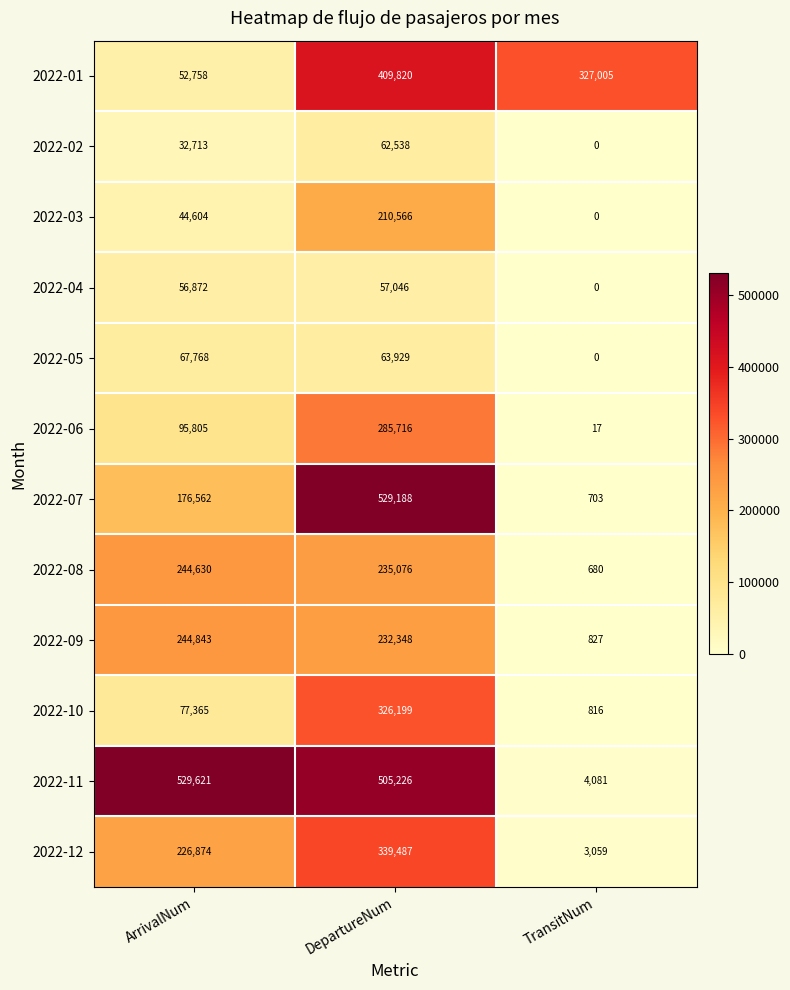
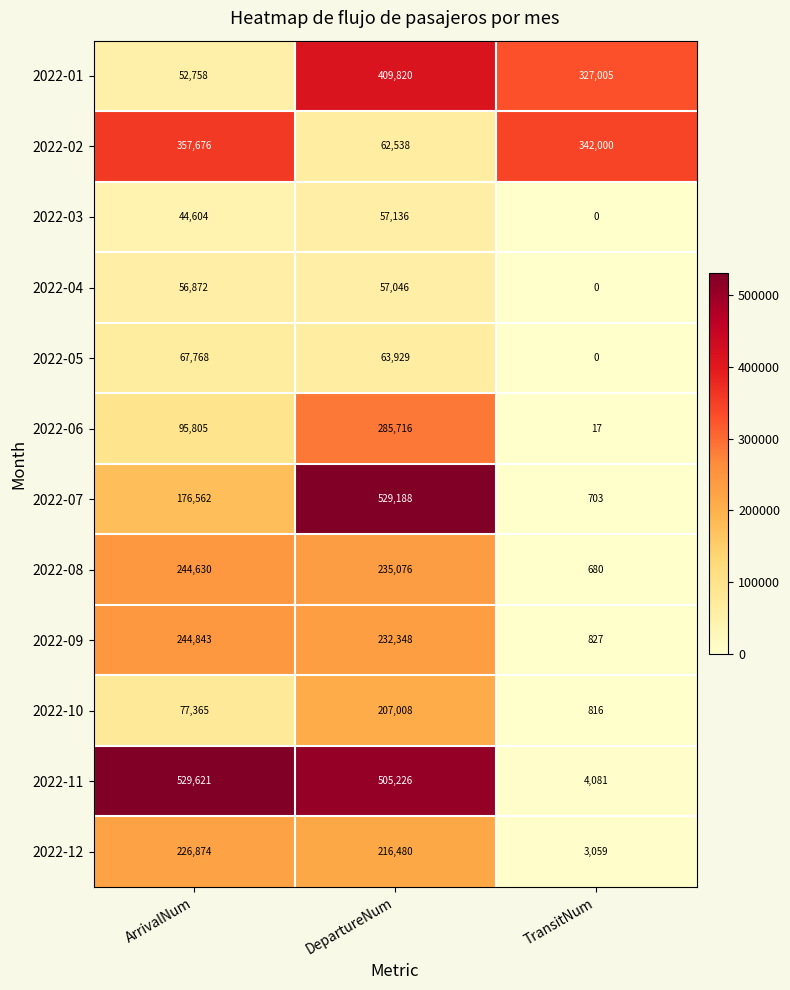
  {
    "2022-01": {
      "ArrivalNum": "52,758",
      "DepartureNum": "409,820",
      "TransitNum": "327,005"
    },
    "2022-02": {
-     "ArrivalNum": "32,713",
+     "ArrivalNum": "357,676",
      "DepartureNum": "62,538",
-     "TransitNum": "0"
+     "TransitNum": "342,000"
    },
    "2022-03": {
      "ArrivalNum": "44,604",
-     "DepartureNum": "210,566",
+     "DepartureNum": "57,136",
      "TransitNum": "0"
    },
    "2022-04": {
      "ArrivalNum": "56,872",
      "DepartureNum": "57,046",
      "TransitNum": "0"
    },
    "2022-05": {
      "ArrivalNum": "67,768",
      "DepartureNum": "63,929",
      "TransitNum": "0"
    },
    "2022-06": {
      "ArrivalNum": "95,805",
      "DepartureNum": "285,716",
      "TransitNum": "17"
    },
    "2022-07": {
      "ArrivalNum": "176,562",
      "DepartureNum": "529,188",
      "TransitNum": "703"
    },
    "2022-08": {
      "ArrivalNum": "244,630",
      "DepartureNum": "235,076",
      "TransitNum": "680"
    },
    "2022-09": {
      "ArrivalNum": "244,843",
      "DepartureNum": "232,348",
      "TransitNum": "827"
    },
    "2022-10": {
      "ArrivalNum": "77,365",
-     "DepartureNum": "326,199",
+     "DepartureNum": "207,008",
      "TransitNum": "816"
    },
    "2022-11": {
      "ArrivalNum": "529,621",
      "DepartureNum": "505,226",
      "TransitNum": "4,081"
    },
    "2022-12": {
      "ArrivalNum": "226,874",
-     "DepartureNum": "339,487",
+     "DepartureNum": "216,480",
      "TransitNum": "3,059"
    }
  }
